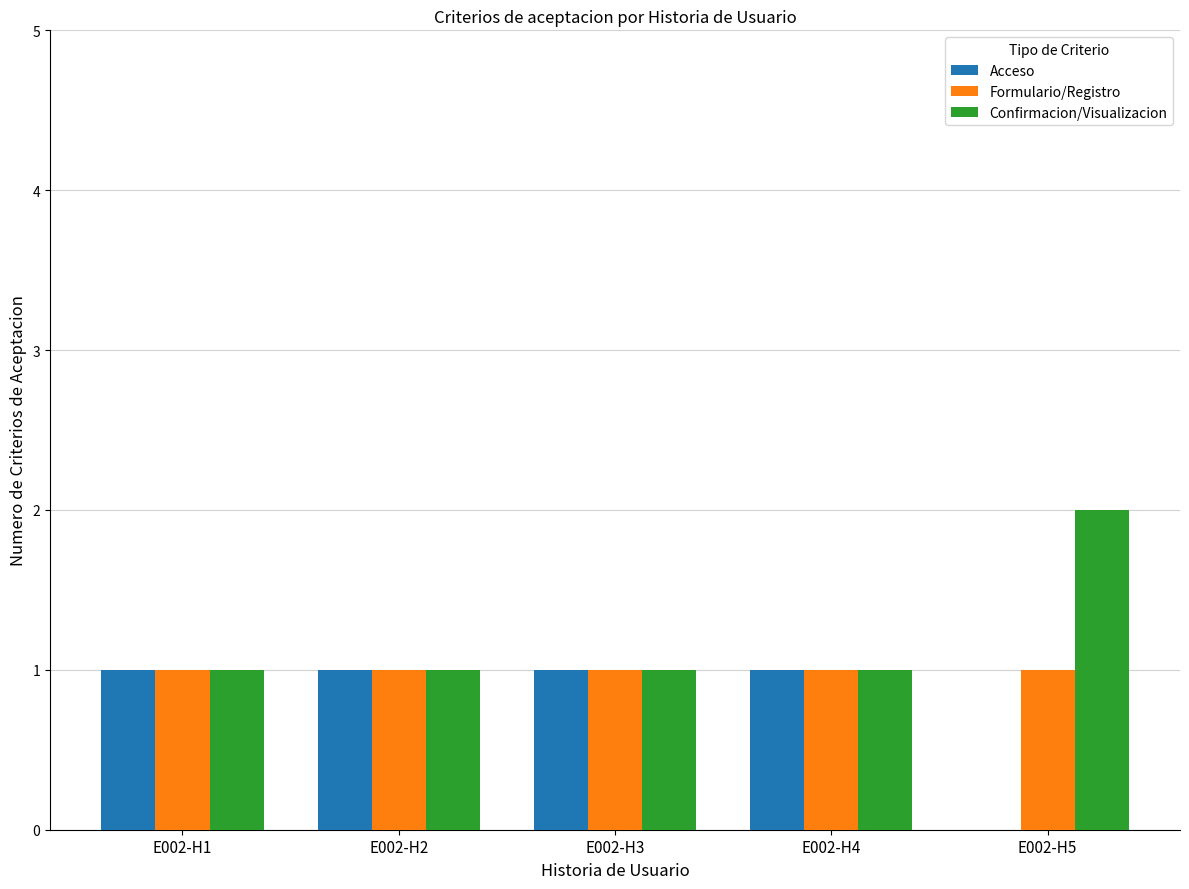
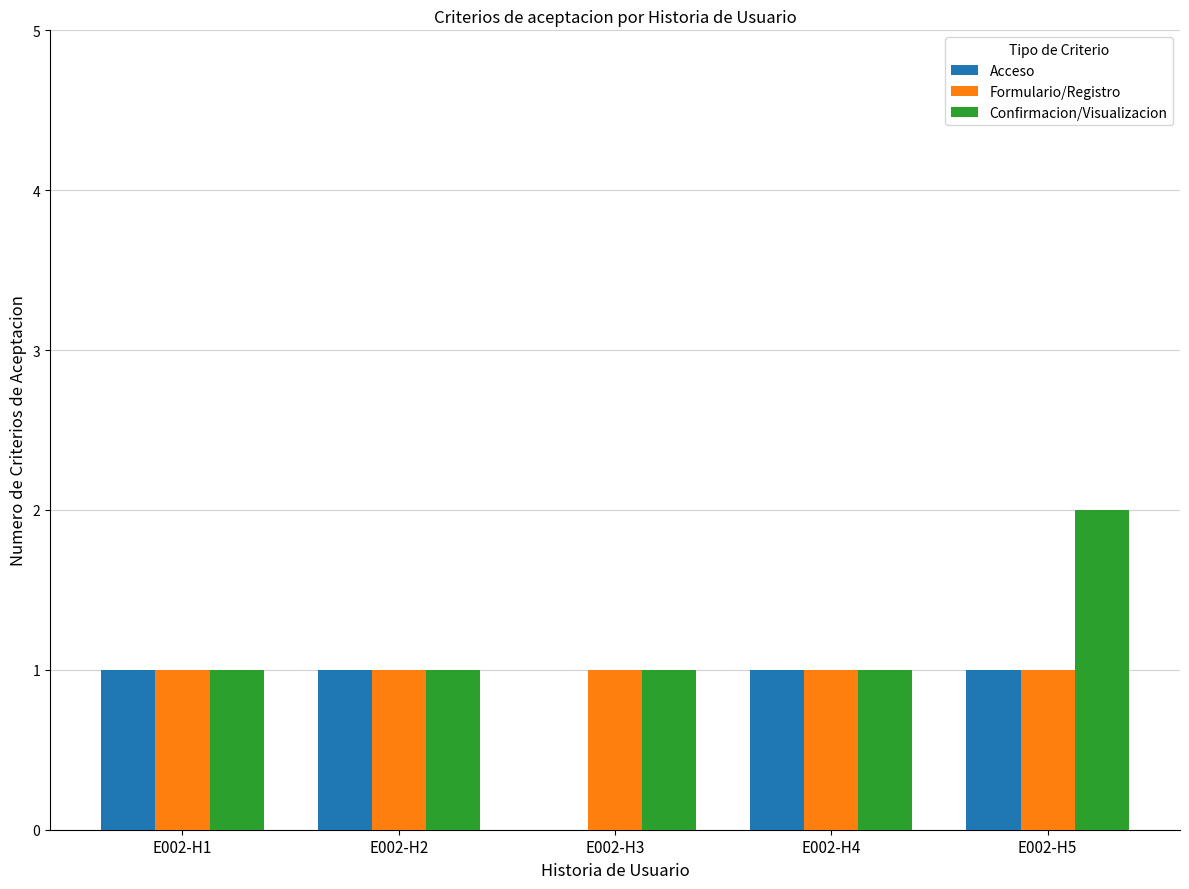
  {
    "Acceso": {
      "E002-H1": 1,
      "E002-H2": 1,
-     "E002-H3": 1,
+     "E002-H3": 0,
      "E002-H4": 1,
-     "E002-H5": 0
+     "E002-H5": 1
    },
    "Formulario/Registro": {
      "E002-H1": 1,
      "E002-H2": 1,
      "E002-H3": 1,
      "E002-H4": 1,
      "E002-H5": 1
    },
    "Confirmacion/Visualizacion": {
      "E002-H1": 1,
      "E002-H2": 1,
      "E002-H3": 1,
      "E002-H4": 1,
      "E002-H5": 2
    }
  }
